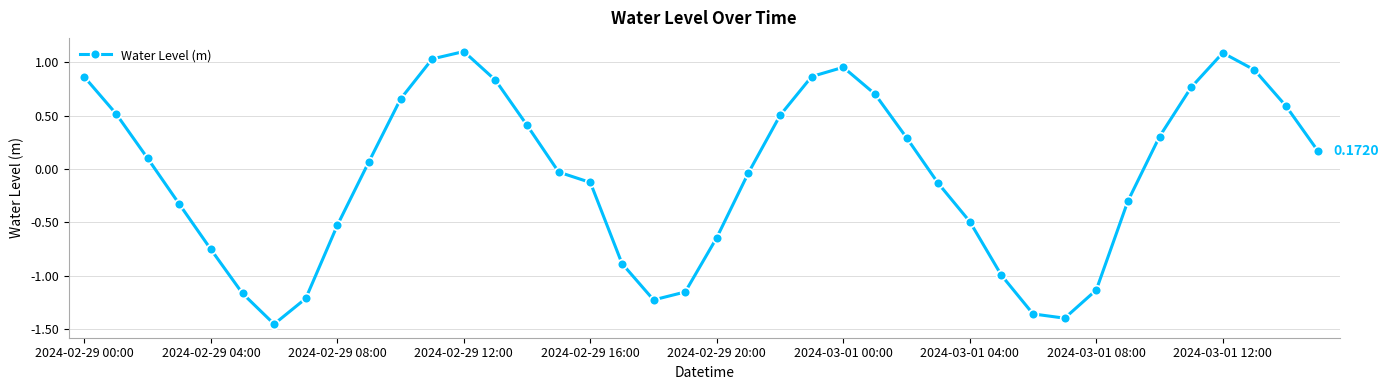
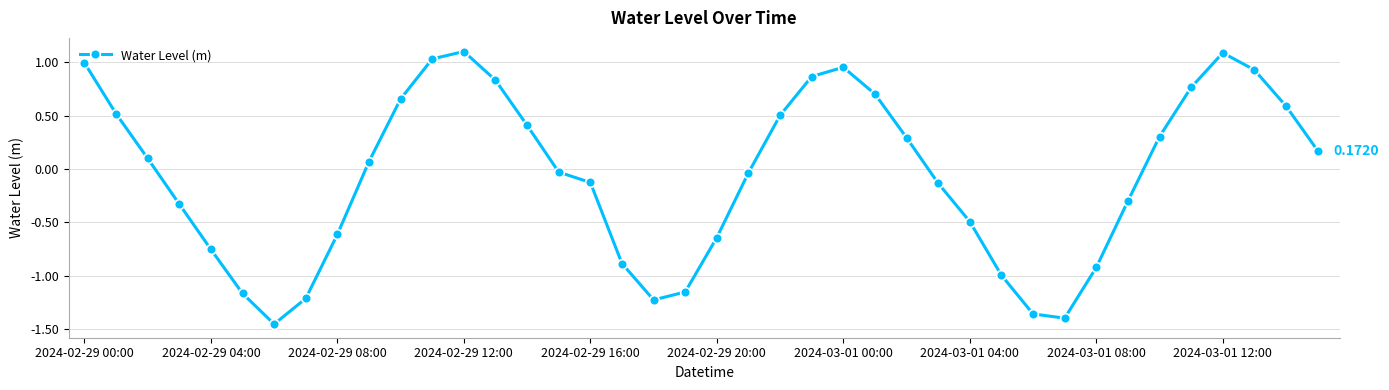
  {
-   "2024-02-29 00:00": 0.86,
+   "2024-02-29 00:00": 0.99,
    "2024-02-29 04:00": -0.75,
-   "2024-02-29 08:00": -0.53,
+   "2024-02-29 08:00": -0.61,
    "2024-02-29 12:00": 1.10,
    "2024-02-29 16:00": -0.13,
    "2024-02-29 20:00": -0.64,
    "2024-03-01 00:00": 0.95,
    "2024-03-01 04:00": -0.49,
-   "2024-03-01 08:00": -1.13,
+   "2024-03-01 08:00": -0.92,
    "2024-03-01 12:00": 1.09
  }
